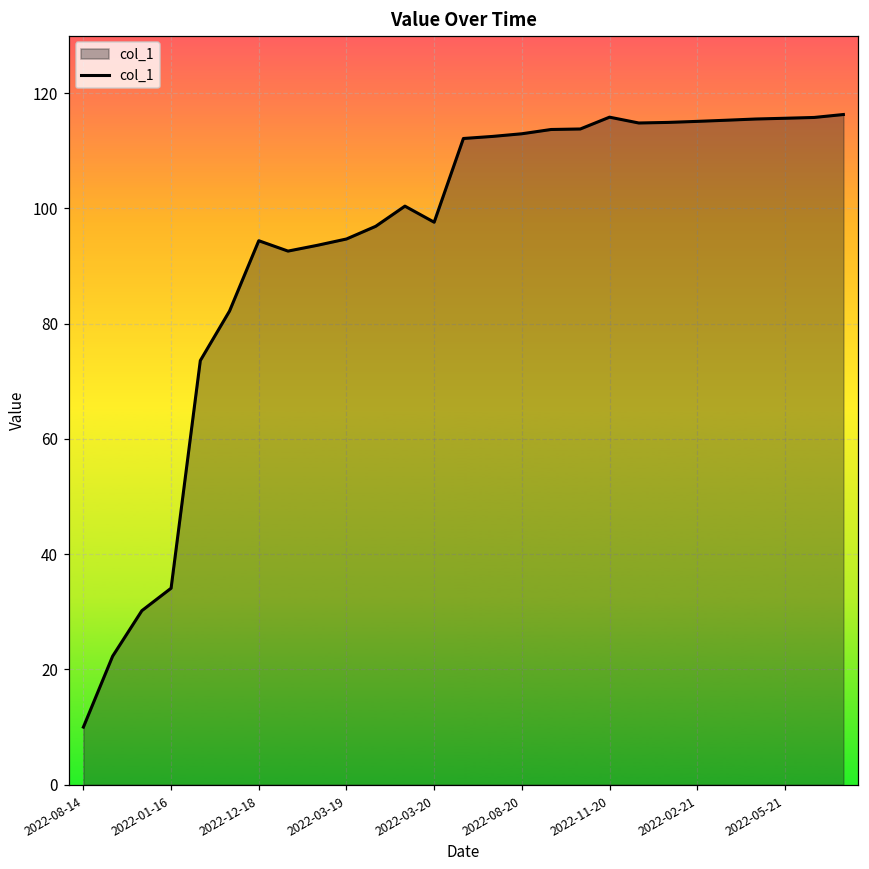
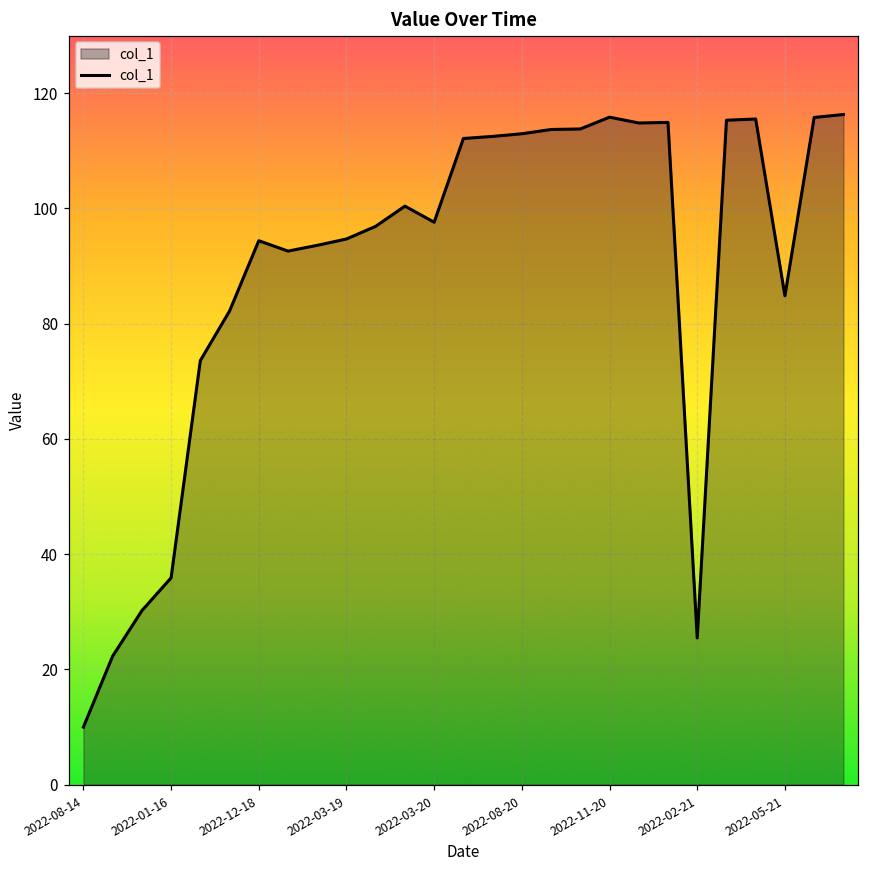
  {
    "2022-08-14": 10,
-   "2022-01-16": 34,
+   "2022-01-16": 36,
    "2022-12-18": 94,
    "2022-03-19": 95,
    "2022-03-20": 98,
    "2022-08-20": 113,
    "2022-11-20": 116,
-   "2022-02-21": 115,
-   "2022-05-21": 116
+   "2022-02-21": 25,
+   "2022-05-21": 85
  }
